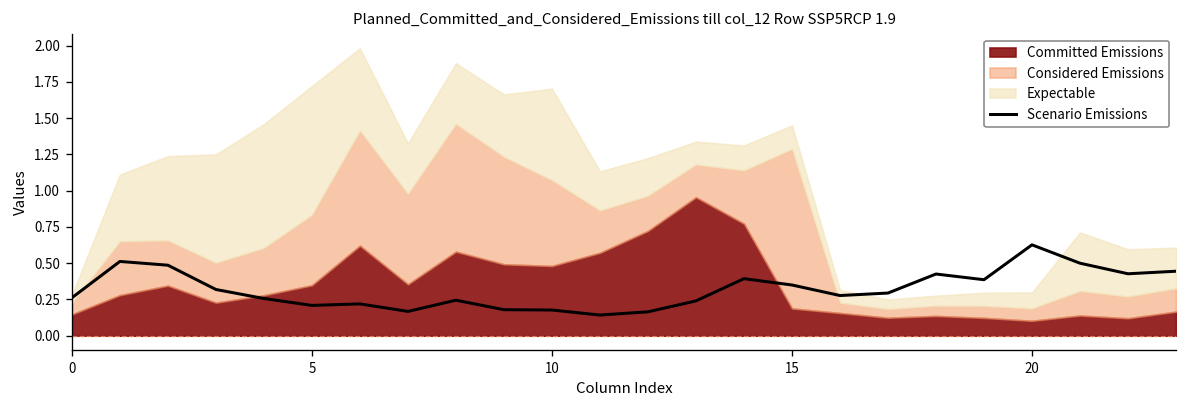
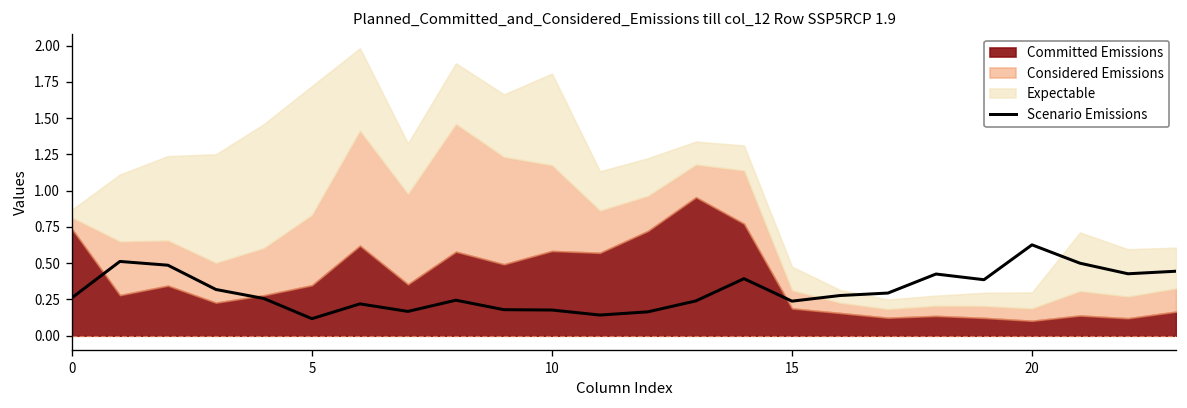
  {
    "Committed Emissions": {
-     "0": 0.15,
+     "0": 0.74,
      "5": 0.35,
-     "10": 0.48,
+     "10": 0.58,
      "15": 0.19,
      "20": 0.10
    },
    "Scenario Emissions": {
-     "5": 0.21,
+     "5": 0.12,
      "10": 0.18,
-     "15": 0.35,
+     "15": 0.24,
      "20": 0.63
    },
    "Considered Emissions": {
      "0": 0.08,
      "5": 0.48,
      "10": 0.59,
-     "15": 1.10,
+     "15": 0.12,
      "20": 0.08
    },
    "Expectable": {
      "5": 0.89,
      "10": 0.63,
      "15": 0.16,
      "20": 0.11
    }
  }
